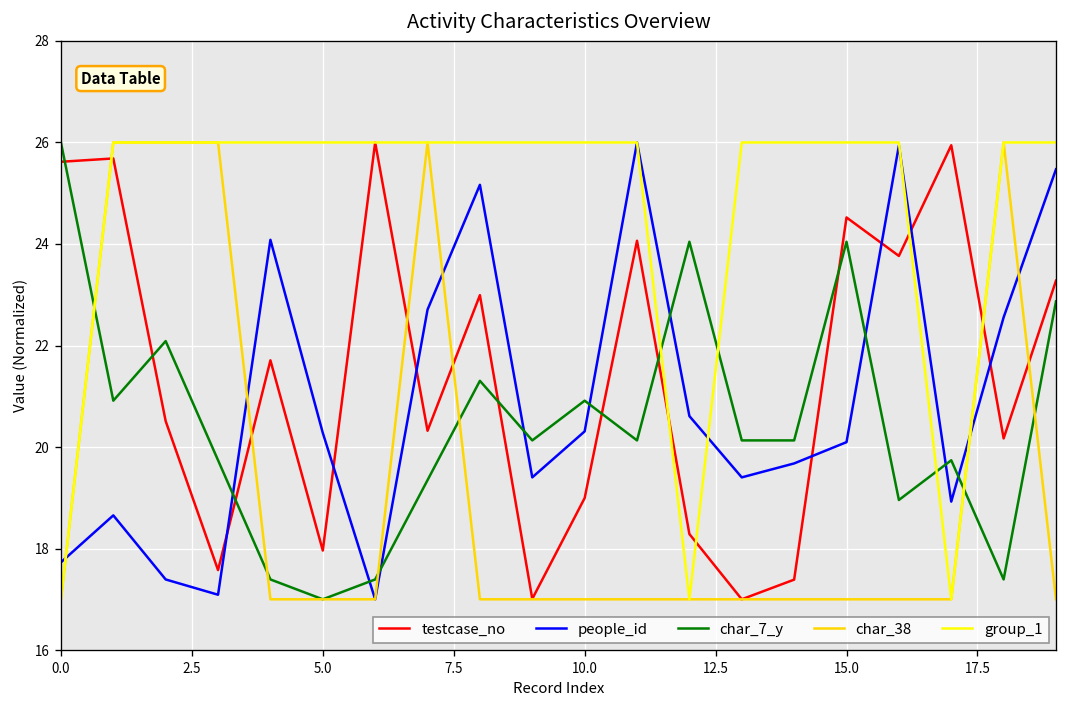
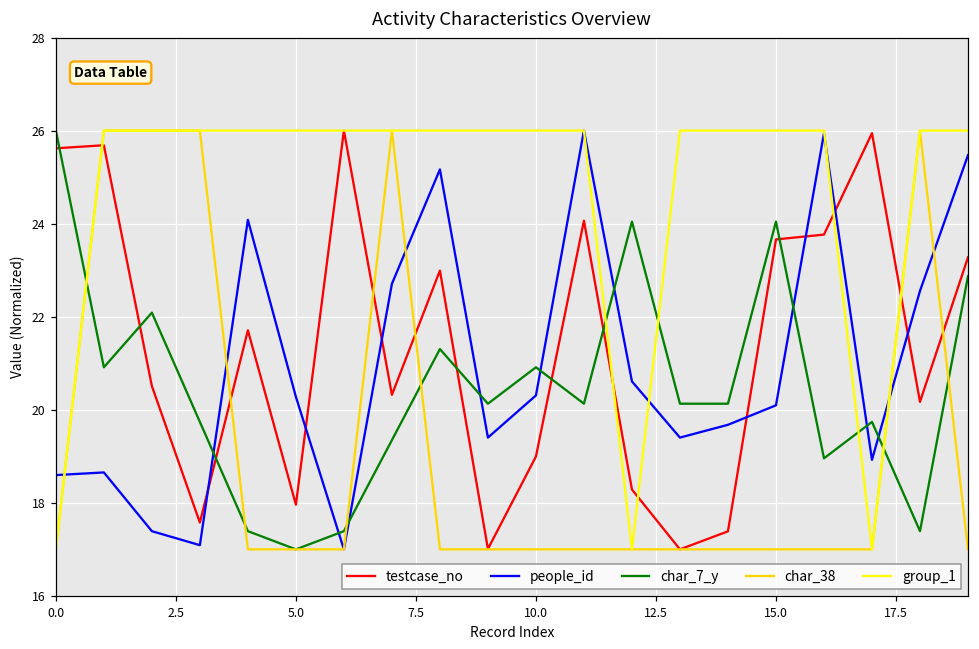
  {
    "testcase_no": {
      "0.0": 25.6,
      "5.0": 18.0,
      "10.0": 19.0,
-     "15.0": 24.5
+     "15.0": 23.7
    },
    "people_id": {
-     "0.0": 17.7,
+     "0.0": 18.6,
      "5.0": 20.3,
      "10.0": 20.3,
      "15.0": 20.1
    },
    "char_7_y": {
      "0.0": 26.0,
      "10.0": 20.9,
      "15.0": 24.0
    }
  }
